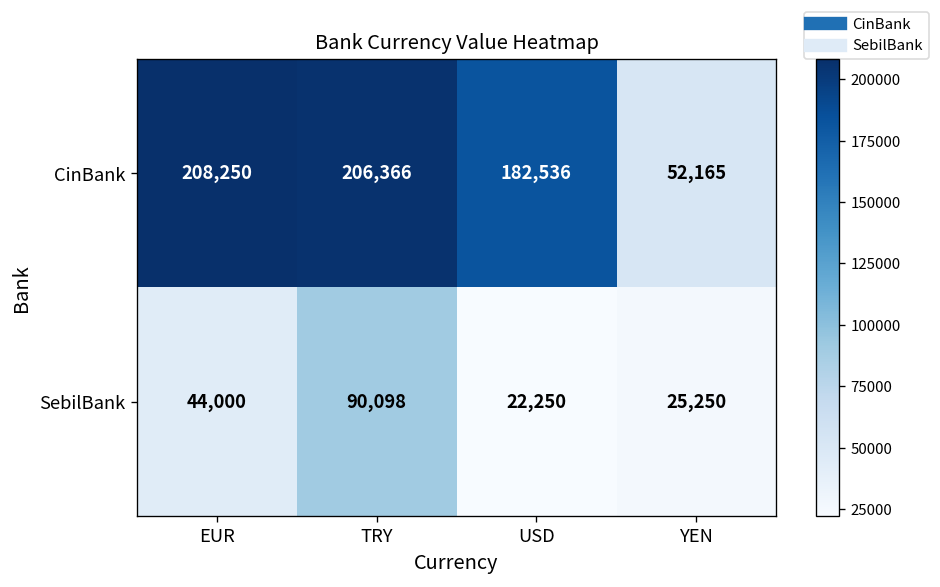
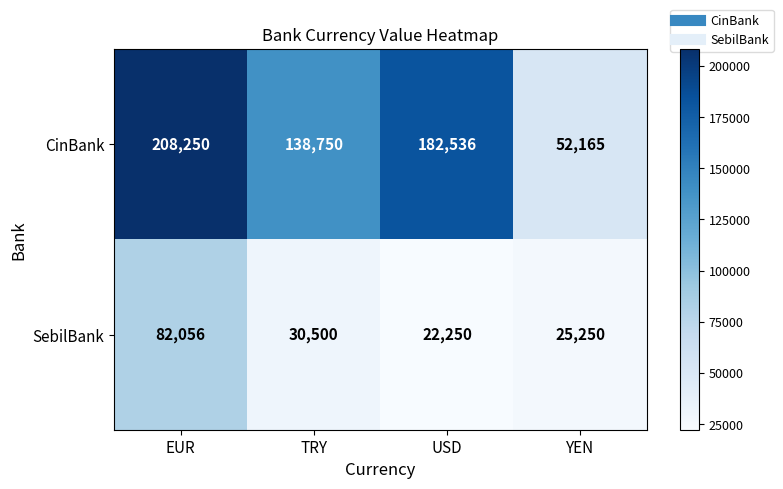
  {
    "CinBank": {
      "EUR": "208,250",
-     "TRY": "206,366",
+     "TRY": "138,750",
      "USD": "182,536",
      "YEN": "52,165"
    },
    "SebilBank": {
-     "EUR": "44,000",
-     "TRY": "90,098",
+     "EUR": "82,056",
+     "TRY": "30,500",
      "USD": "22,250",
      "YEN": "25,250"
    }
  }
